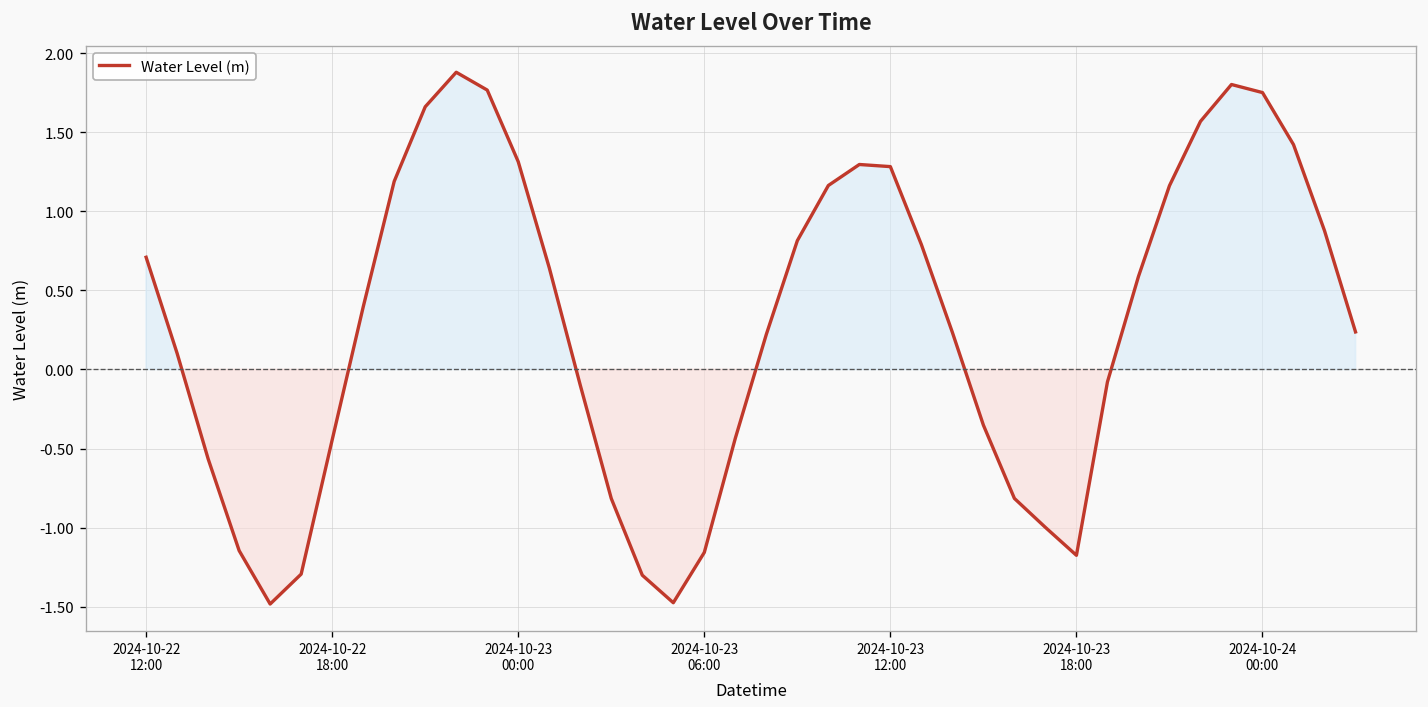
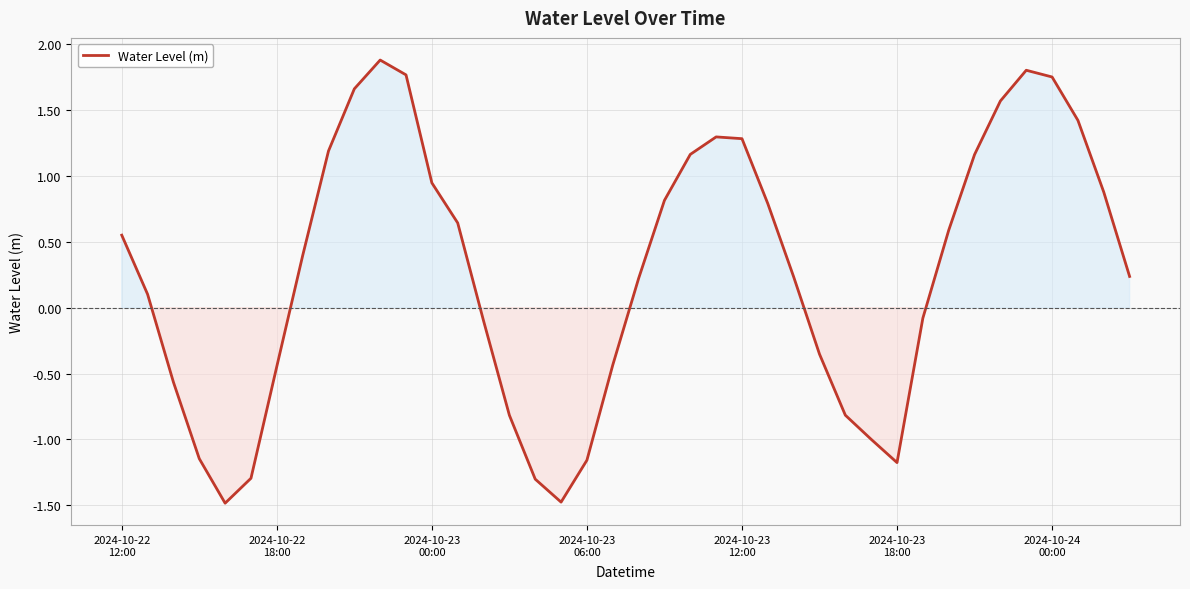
  {
-   "2024-10-22 12:00": 0.71,
+   "2024-10-22 12:00": 0.55,
    "2024-10-22 18:00": -0.45,
-   "2024-10-23 00:00": 1.31,
+   "2024-10-23 00:00": 0.95,
    "2024-10-23 06:00": -1.16,
    "2024-10-23 12:00": 1.28,
    "2024-10-23 18:00": -1.18,
    "2024-10-24 00:00": 1.75
  }
